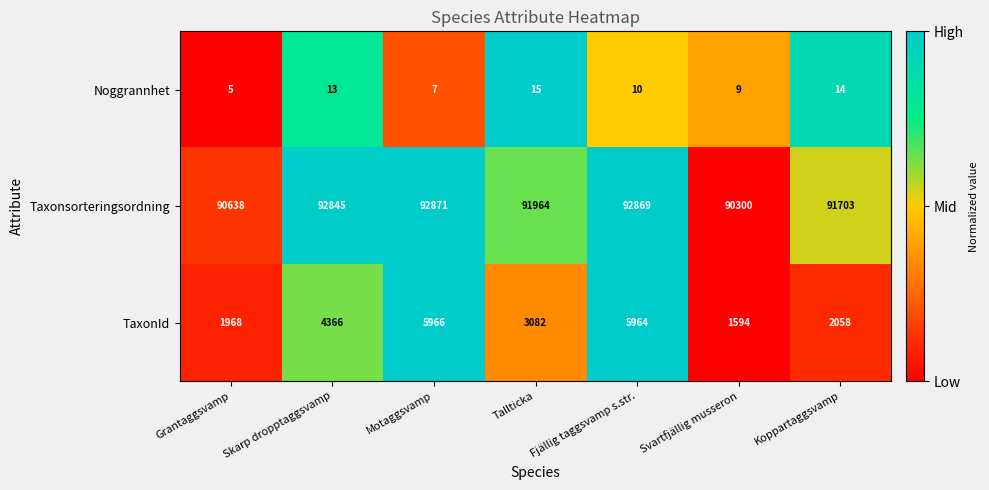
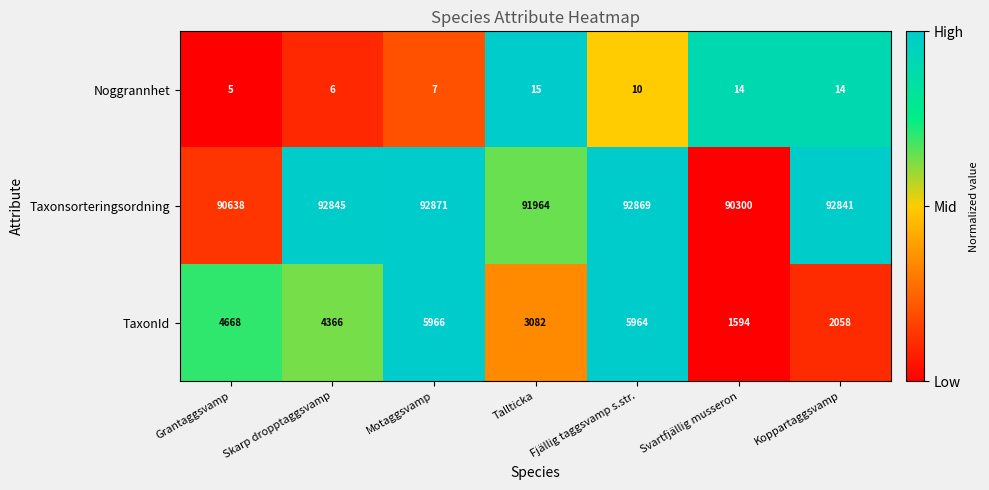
  {
    "Noggrannhet": {
      "Grantaggsvamp": 5,
-     "Skarp dropptaggsvamp": 13,
+     "Skarp dropptaggsvamp": 6,
      "Motaggsvamp": 7,
      "Tallticka": 15,
      "Fjällig taggsvamp s.str.": 10,
-     "Svartfjällig musseron": 9,
+     "Svartfjällig musseron": 14,
      "Koppartaggsvamp": 14
    },
    "Taxonsorteringsordning": {
      "Grantaggsvamp": 90638,
      "Skarp dropptaggsvamp": 92845,
      "Motaggsvamp": 92871,
      "Tallticka": 91964,
      "Fjällig taggsvamp s.str.": 92869,
      "Svartfjällig musseron": 90300,
-     "Koppartaggsvamp": 91703
+     "Koppartaggsvamp": 92841
    },
    "TaxonId": {
-     "Grantaggsvamp": 1968,
+     "Grantaggsvamp": 4668,
      "Skarp dropptaggsvamp": 4366,
      "Motaggsvamp": 5966,
      "Tallticka": 3082,
      "Fjällig taggsvamp s.str.": 5964,
      "Svartfjällig musseron": 1594,
      "Koppartaggsvamp": 2058
    }
  }
